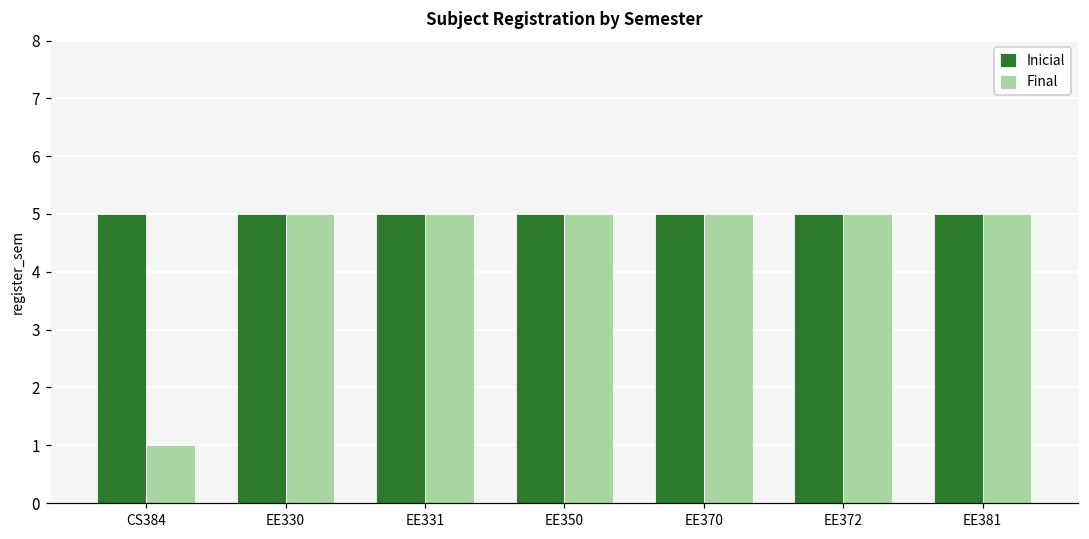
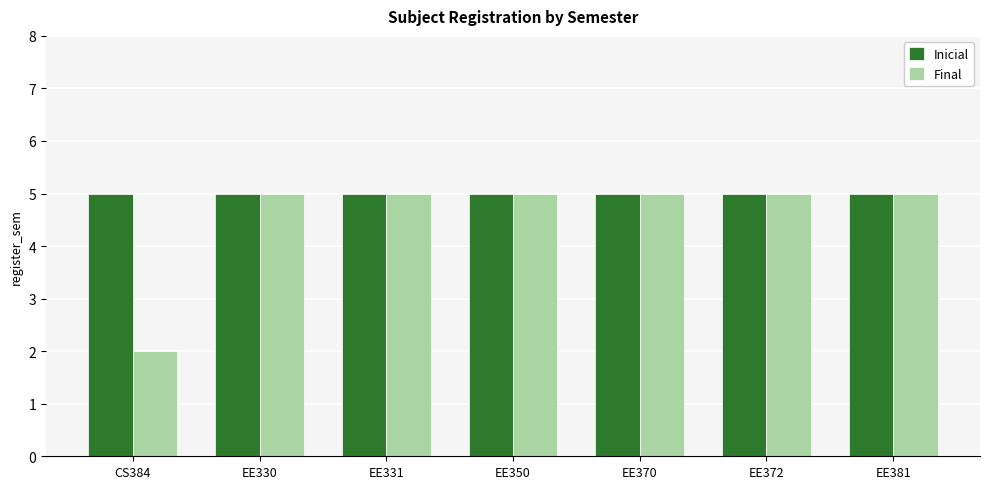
  {
    "Inicial": {
      "CS384": 5,
      "EE330": 5,
      "EE331": 5,
      "EE350": 5,
      "EE370": 5,
      "EE372": 5,
      "EE381": 5
    },
    "Final": {
-     "CS384": 1,
+     "CS384": 2,
      "EE330": 5,
      "EE331": 5,
      "EE350": 5,
      "EE370": 5,
      "EE372": 5,
      "EE381": 5
    }
  }
